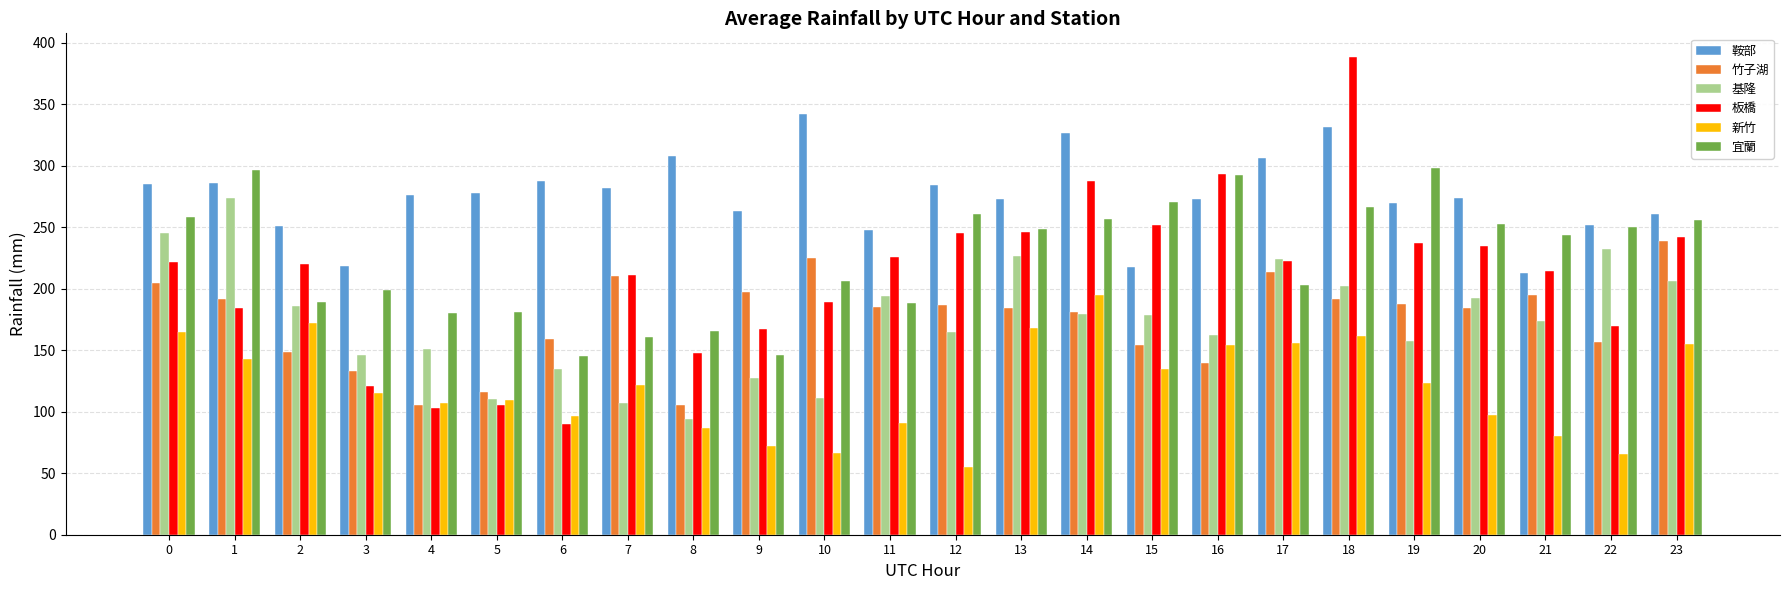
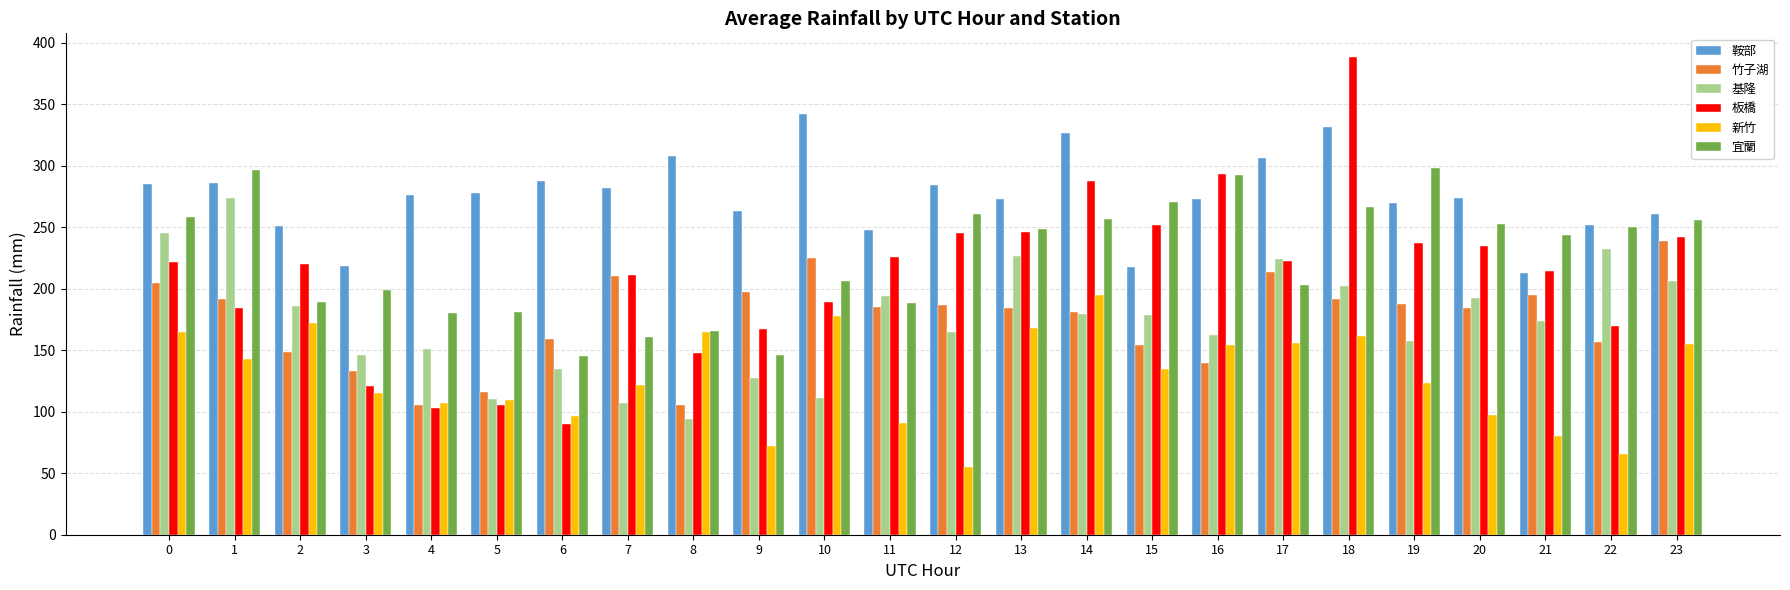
  {
    "鞍部": {
      "0": 285,
      "1": 286,
      "2": 251,
      "3": 219,
      "4": 276,
      "5": 278,
      "6": 287,
      "7": 282,
      "8": 308,
      "9": 263,
      "10": 342,
      "11": 248,
      "12": 284,
      "13": 273,
      "14": 327,
      "15": 218,
      "16": 273,
      "17": 307,
      "18": 331,
      "19": 269,
      "20": 273,
      "21": 212,
      "22": 252,
      "23": 261
    },
    "竹子湖": {
      "0": 204,
      "1": 192,
      "2": 149,
      "3": 133,
      "4": 105,
      "5": 116,
      "6": 159,
      "7": 210,
      "8": 106,
      "9": 197,
      "10": 225,
      "11": 185,
      "12": 187,
      "13": 184,
      "14": 181,
      "15": 154,
      "16": 139,
      "17": 214,
      "18": 192,
      "19": 188,
      "20": 184,
      "21": 195,
      "22": 157,
      "23": 239
    },
    "基隆": {
      "0": 245,
      "1": 274,
      "2": 186,
      "3": 146,
      "4": 151,
      "5": 111,
      "6": 134,
      "7": 107,
      "8": 94,
      "9": 127,
      "10": 111,
      "11": 194,
      "12": 165,
      "13": 227,
      "14": 180,
      "15": 179,
      "16": 163,
      "17": 224,
      "18": 202,
      "19": 157,
      "20": 193,
      "21": 173,
      "22": 232,
      "23": 207
    },
    "板橋": {
      "0": 222,
      "1": 184,
      "2": 220,
      "3": 121,
      "4": 103,
      "5": 105,
      "6": 90,
      "7": 211,
      "8": 148,
      "9": 167,
      "10": 189,
      "11": 226,
      "12": 246,
      "13": 246,
      "14": 287,
      "15": 252,
      "16": 293,
      "17": 222,
      "18": 388,
      "19": 237,
      "20": 235,
      "21": 215,
      "22": 169,
      "23": 242
    },
    "新竹": {
      "0": 165,
      "1": 143,
      "2": 172,
      "3": 115,
      "4": 107,
      "5": 110,
      "6": 97,
      "7": 122,
-     "8": 87,
+     "8": 165,
      "9": 72,
-     "10": 67,
+     "10": 177,
      "11": 91,
      "12": 55,
      "13": 168,
      "14": 195,
      "15": 135,
      "16": 154,
      "17": 156,
      "18": 161,
      "19": 123,
      "20": 97,
      "21": 80,
      "22": 66,
      "23": 155
    },
    "宜蘭": {
      "0": 258,
      "1": 296,
      "2": 189,
      "3": 199,
      "4": 180,
      "5": 181,
      "6": 146,
      "7": 161,
      "8": 166,
      "9": 146,
      "10": 207,
      "11": 189,
      "12": 261,
      "13": 249,
      "14": 257,
      "15": 271,
      "16": 292,
      "17": 203,
      "18": 267,
      "19": 298,
      "20": 253,
      "21": 243,
      "22": 250,
      "23": 256
    }
  }
